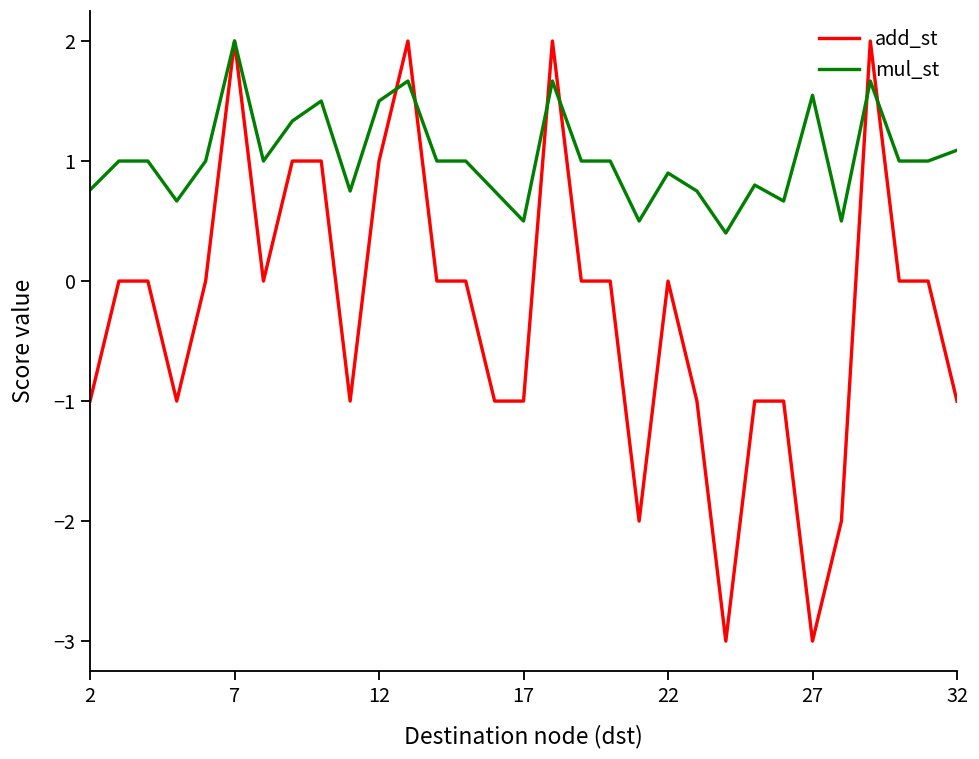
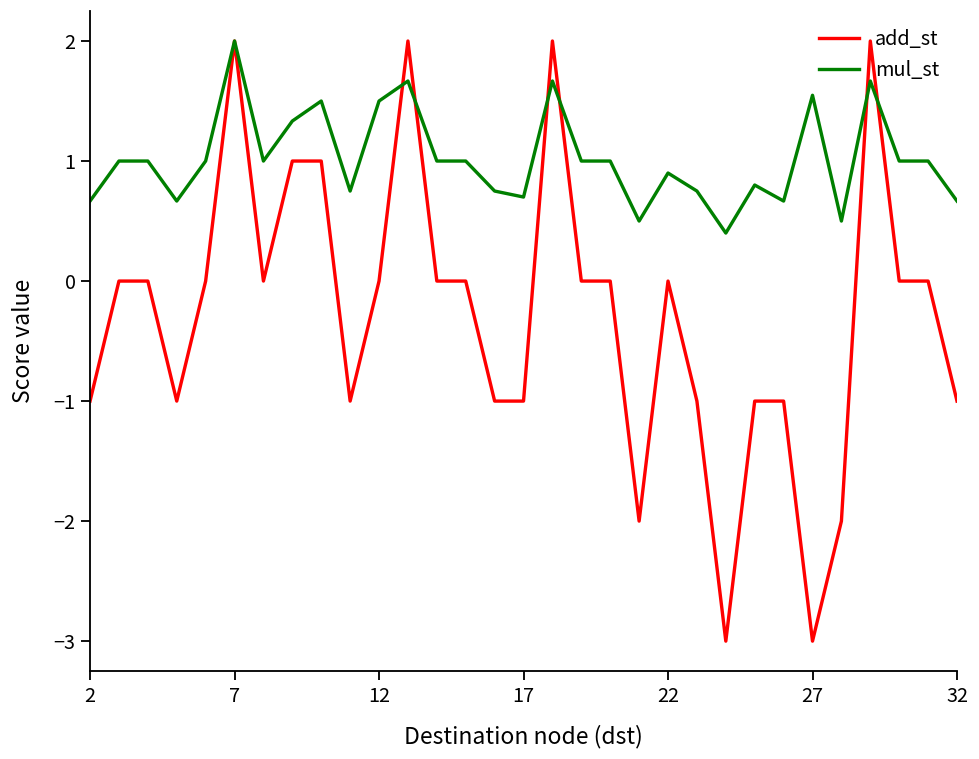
  {
    "add_st": {
      "2": -1,
-     "12": 1,
+     "12": 0,
      "17": -1,
      "22": 0,
      "27": -3,
      "32": -1
    },
    "mul_st": {
-     "2": 0.76,
+     "2": 0.67,
      "12": 1.50,
-     "17": 0.5,
+     "17": 0.7,
      "22": 0.90,
      "27": 1.55,
-     "32": 1.09
+     "32": 0.67
    }
  }
